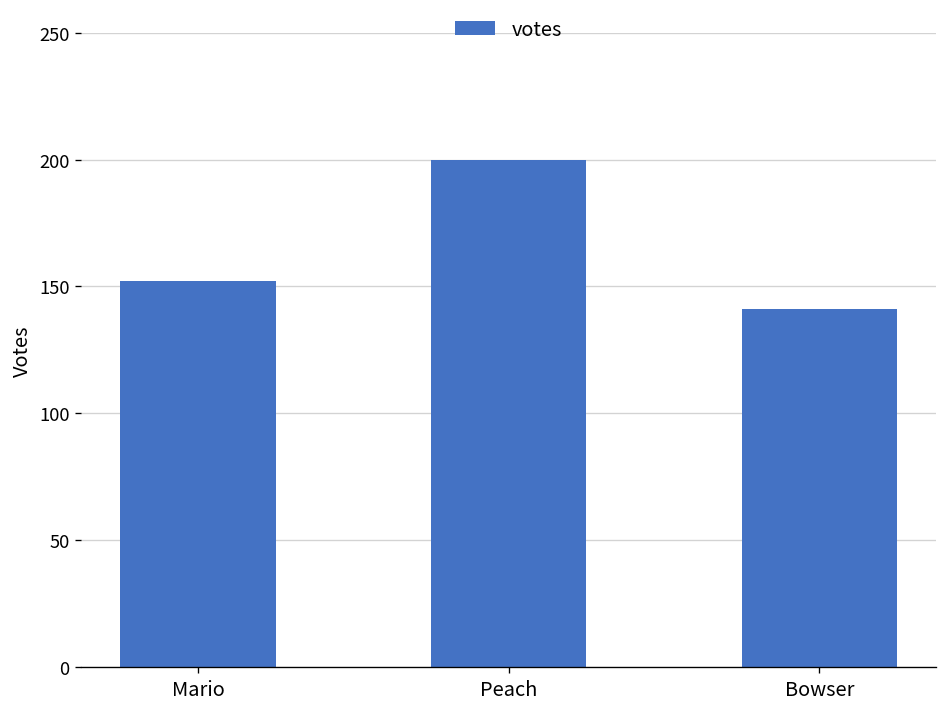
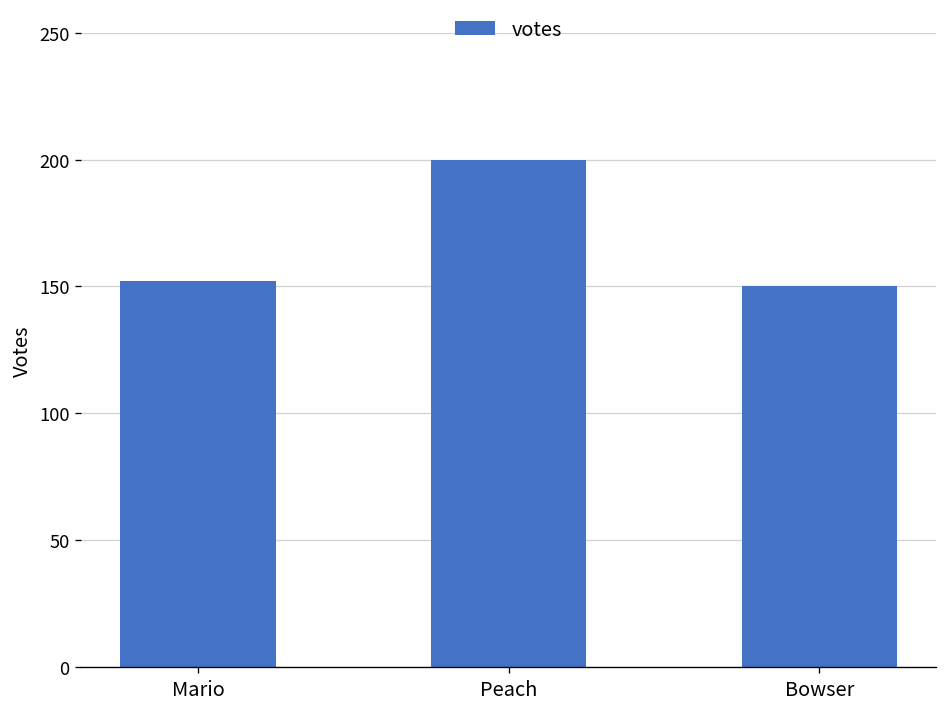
  {
    "Mario": 152,
    "Peach": 200,
-   "Bowser": 141
+   "Bowser": 150
  }
